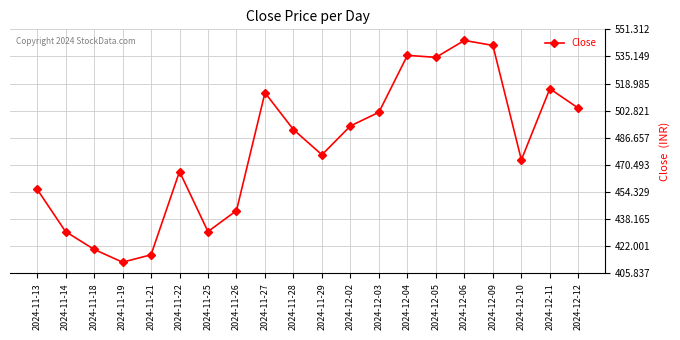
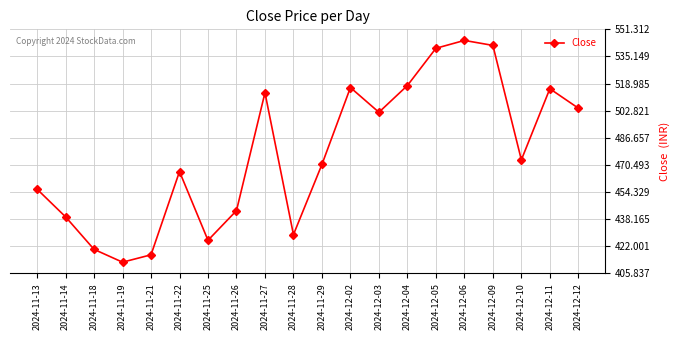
  {
    "2024-11-13": 456,
-   "2024-11-14": 431,
+   "2024-11-14": 440,
    "2024-11-18": 420,
    "2024-11-19": 412,
    "2024-11-21": 417,
    "2024-11-22": 467,
-   "2024-11-25": 431,
+   "2024-11-25": 426,
    "2024-11-26": 443,
    "2024-11-27": 514,
-   "2024-11-28": 492,
-   "2024-11-29": 477,
-   "2024-12-02": 494,
+   "2024-11-28": 429,
+   "2024-11-29": 471,
+   "2024-12-02": 517,
    "2024-12-03": 502,
-   "2024-12-04": 536,
-   "2024-12-05": 535,
+   "2024-12-04": 518,
+   "2024-12-05": 540,
    "2024-12-06": 545,
    "2024-12-09": 542,
    "2024-12-10": 473,
    "2024-12-11": 516,
    "2024-12-12": 504
  }
